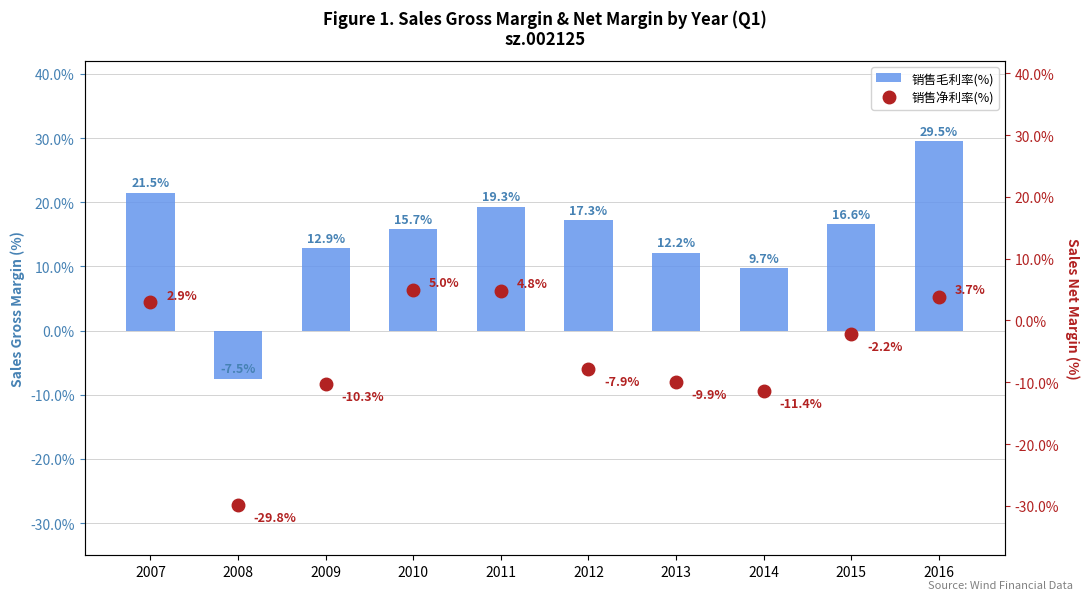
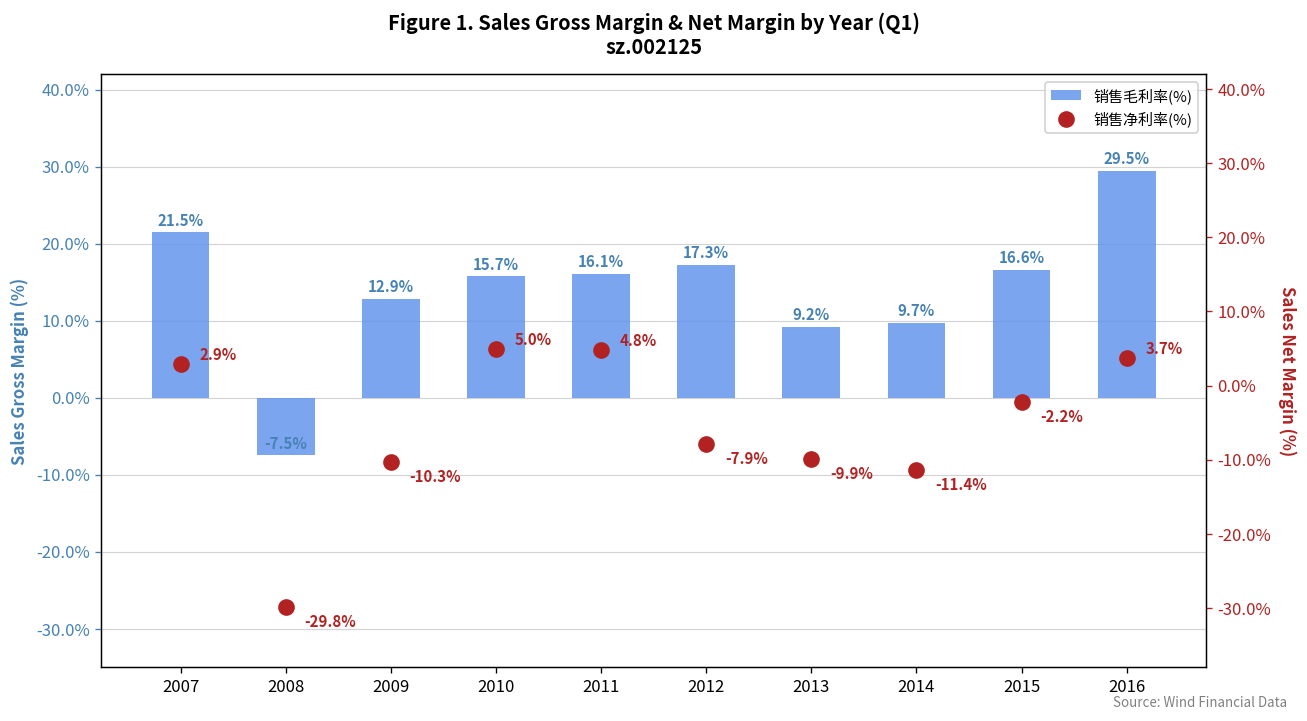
  {
    "销售毛利率(%)": {
      "2007": "21.5%",
      "2008": "-7.5%",
      "2009": "12.9%",
      "2010": "15.7%",
-     "2011": "19.3%",
+     "2011": "16.1%",
      "2012": "17.3%",
-     "2013": "12.2%",
+     "2013": "9.2%",
      "2014": "9.7%",
      "2015": "16.6%",
      "2016": "29.5%"
    },
    "销售净利率(%)": {
      "2007": "2.9%",
      "2008": "-29.8%",
      "2009": "-10.3%",
      "2010": "5.0%",
      "2011": "4.8%",
      "2012": "-7.9%",
      "2013": "-9.9%",
      "2014": "-11.4%",
      "2015": "-2.2%",
      "2016": "3.7%"
    }
  }
